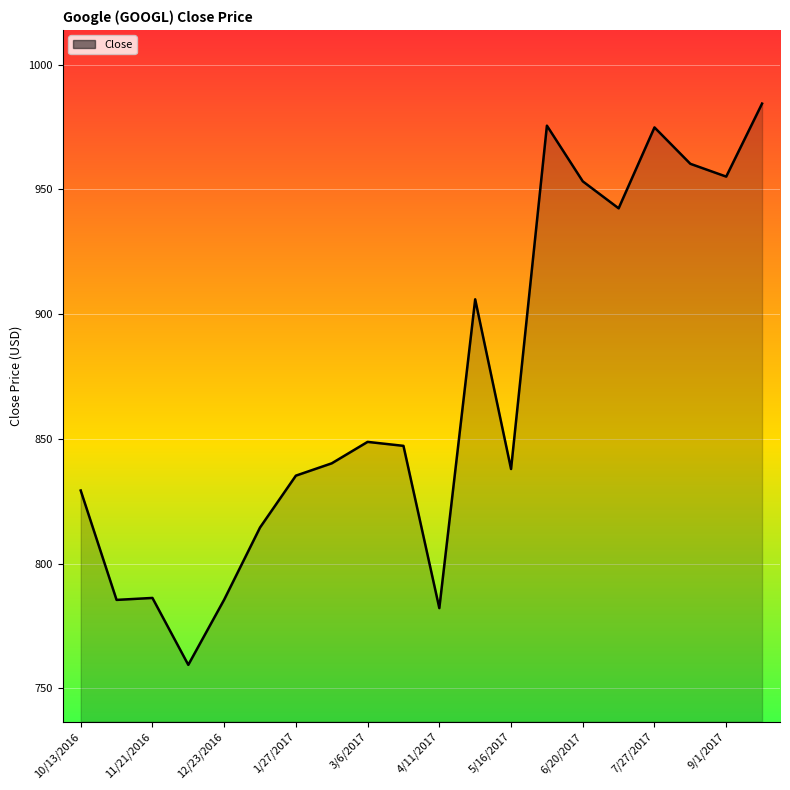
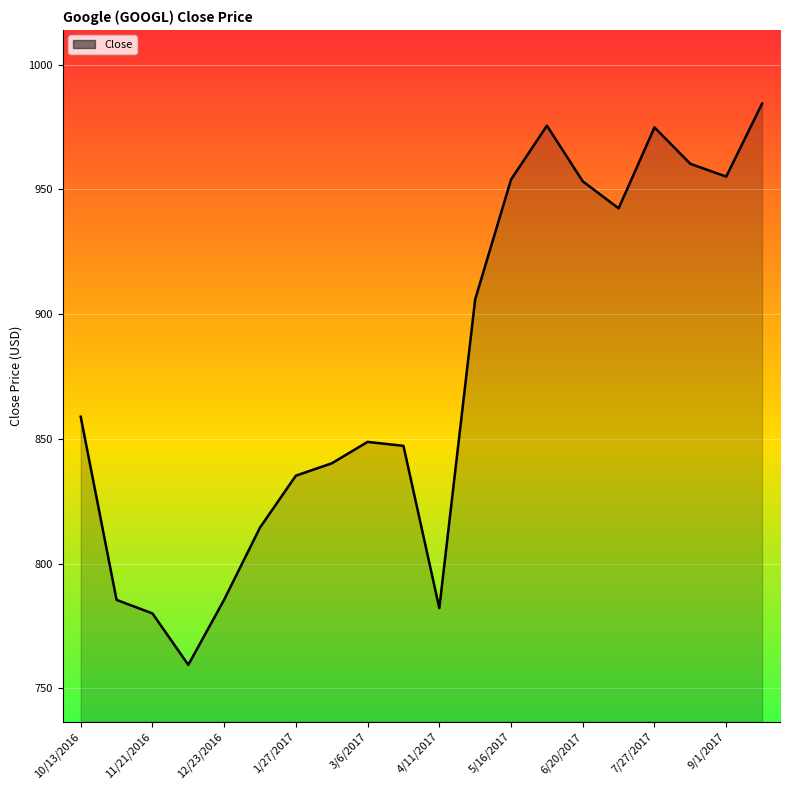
  {
-   "10/13/2016": 829,
-   "11/21/2016": 786,
+   "10/13/2016": 859,
+   "11/21/2016": 780,
    "12/23/2016": 786,
    "1/27/2017": 835,
    "3/6/2017": 849,
    "4/11/2017": 782,
-   "5/16/2017": 838,
+   "5/16/2017": 954,
    "6/20/2017": 953,
    "7/27/2017": 975,
    "9/1/2017": 955
  }
